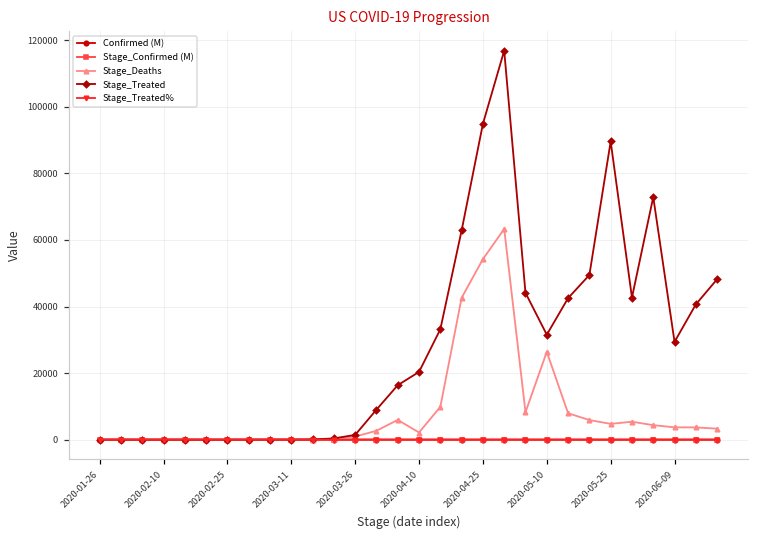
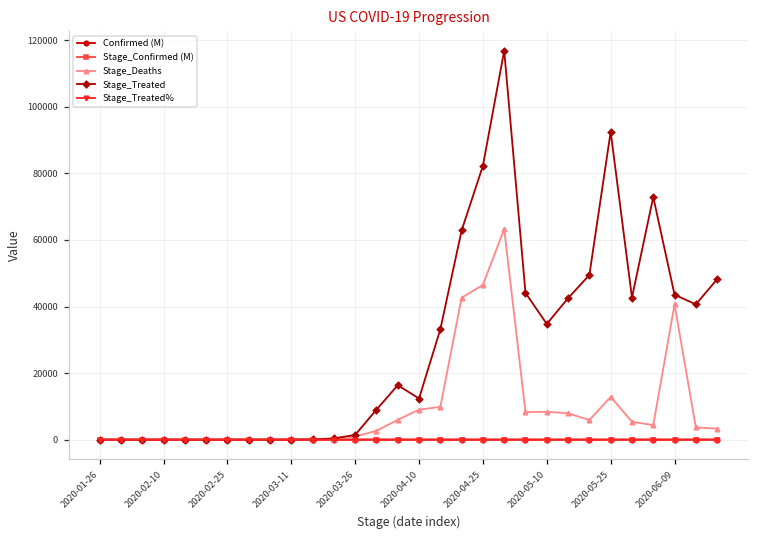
  {
    "Stage_Treated%": {
      "2020-03-26": 0,
      "2020-04-10": 0,
      "2020-04-25": 0,
      "2020-05-10": 0,
      "2020-05-25": 0,
      "2020-06-09": 0
    },
    "Stage_Deaths": {
-     "2020-04-10": 2000,
-     "2020-04-25": 54000,
-     "2020-05-10": 26000,
-     "2020-05-25": 5000,
-     "2020-06-09": 4000
+     "2020-04-10": 9000,
+     "2020-04-25": 47000,
+     "2020-05-10": 8000,
+     "2020-05-25": 13000,
+     "2020-06-09": 41000
    },
    "Stage_Treated": {
-     "2020-04-10": 20000,
-     "2020-04-25": 95000,
-     "2020-05-10": 32000,
-     "2020-05-25": 90000,
-     "2020-06-09": 29000
+     "2020-04-10": 12000,
+     "2020-04-25": 82000,
+     "2020-05-10": 35000,
+     "2020-05-25": 93000,
+     "2020-06-09": 44000
    }
  }
